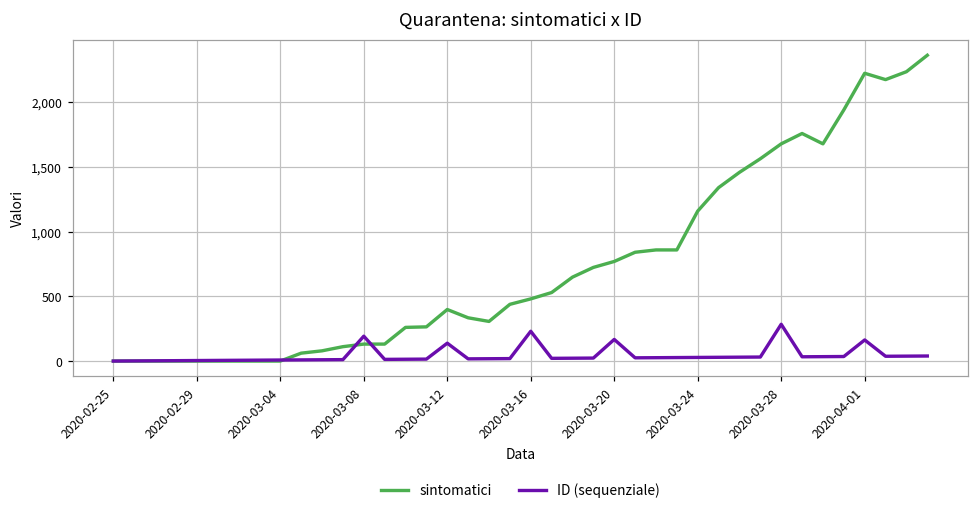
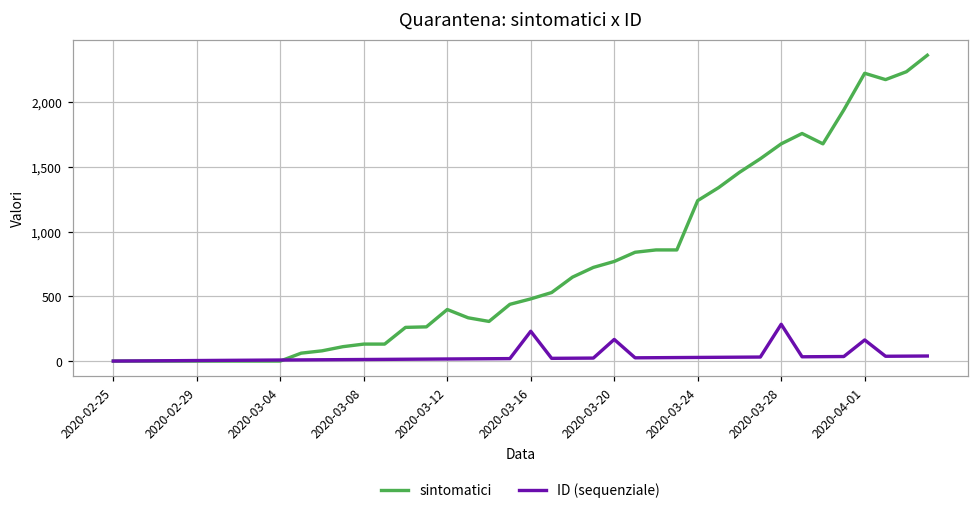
  {
    "sintomatici": {
      "2020-03-08": "130",
      "2020-03-12": "400",
      "2020-03-16": "480",
      "2020-03-20": "770",
-     "2020-03-24": "1,160",
+     "2020-03-24": "1,240",
      "2020-03-28": "1,680",
      "2020-04-01": "2,220"
    },
    "ID (sequenziale)": {
-     "2020-03-08": "190",
-     "2020-03-12": "140",
+     "2020-03-08": "10",
+     "2020-03-12": "20",
      "2020-03-16": "230",
      "2020-03-20": "170",
      "2020-03-24": "30",
      "2020-03-28": "280",
      "2020-04-01": "160"
    }
  }
